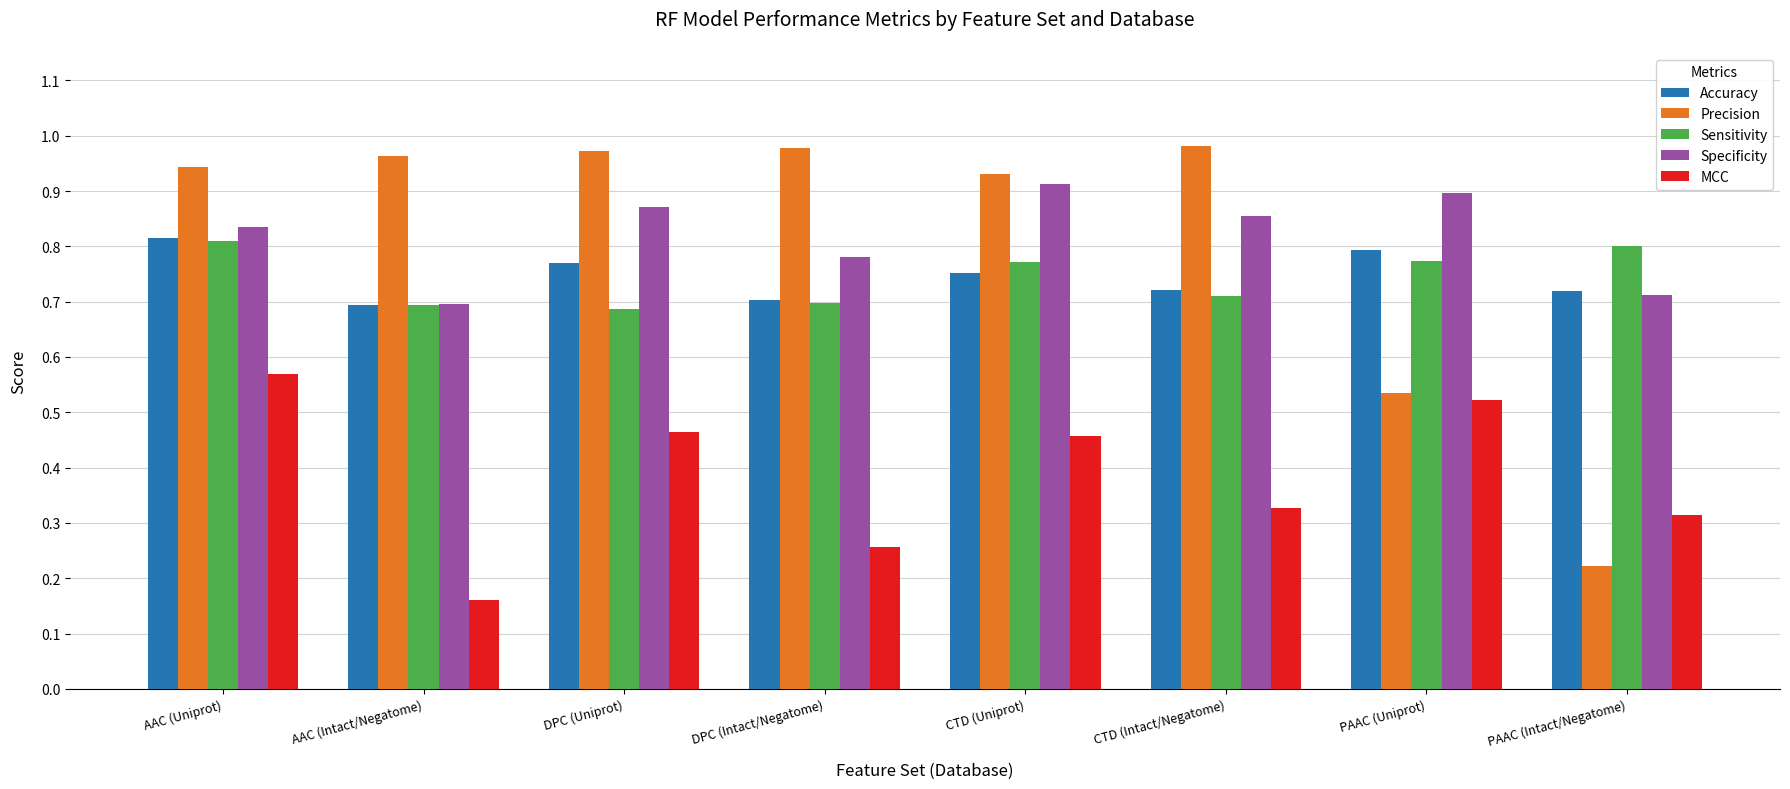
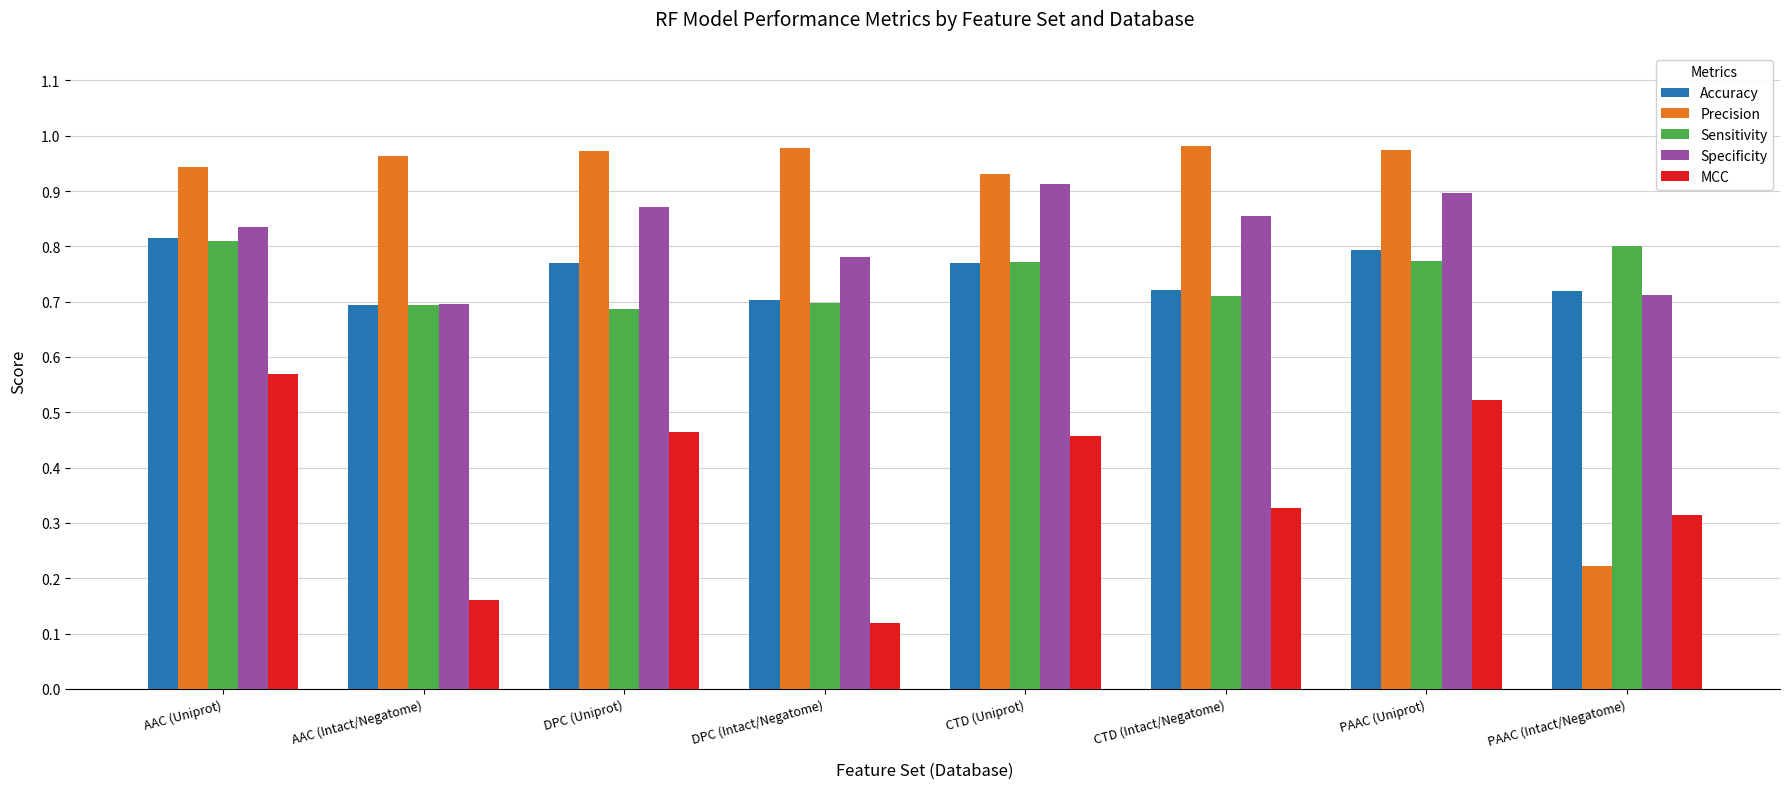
  {
    "Accuracy": {
      "AAC (Uniprot)": 0.81,
      "AAC (Intact/Negatome)": 0.69,
      "DPC (Uniprot)": 0.77,
      "DPC (Intact/Negatome)": 0.70,
-     "CTD (Uniprot)": 0.75,
+     "CTD (Uniprot)": 0.77,
      "CTD (Intact/Negatome)": 0.72,
      "PAAC (Uniprot)": 0.79,
      "PAAC (Intact/Negatome)": 0.72
    },
    "Precision": {
      "AAC (Uniprot)": 0.94,
      "AAC (Intact/Negatome)": 0.96,
      "DPC (Uniprot)": 0.97,
      "DPC (Intact/Negatome)": 0.98,
      "CTD (Uniprot)": 0.93,
      "CTD (Intact/Negatome)": 0.98,
-     "PAAC (Uniprot)": 0.54,
+     "PAAC (Uniprot)": 0.97,
      "PAAC (Intact/Negatome)": 0.22
    },
    "Sensitivity": {
      "AAC (Uniprot)": 0.81,
      "AAC (Intact/Negatome)": 0.69,
      "DPC (Uniprot)": 0.69,
      "DPC (Intact/Negatome)": 0.70,
      "CTD (Uniprot)": 0.77,
      "CTD (Intact/Negatome)": 0.71,
      "PAAC (Uniprot)": 0.77,
      "PAAC (Intact/Negatome)": 0.80
    },
    "Specificity": {
      "AAC (Uniprot)": 0.83,
      "AAC (Intact/Negatome)": 0.70,
      "DPC (Uniprot)": 0.87,
      "DPC (Intact/Negatome)": 0.78,
      "CTD (Uniprot)": 0.91,
      "CTD (Intact/Negatome)": 0.85,
      "PAAC (Uniprot)": 0.90,
      "PAAC (Intact/Negatome)": 0.71
    },
    "MCC": {
      "AAC (Uniprot)": 0.57,
      "AAC (Intact/Negatome)": 0.16,
      "DPC (Uniprot)": 0.46,
-     "DPC (Intact/Negatome)": 0.26,
+     "DPC (Intact/Negatome)": 0.12,
      "CTD (Uniprot)": 0.46,
      "CTD (Intact/Negatome)": 0.33,
      "PAAC (Uniprot)": 0.52,
      "PAAC (Intact/Negatome)": 0.32
    }
  }
